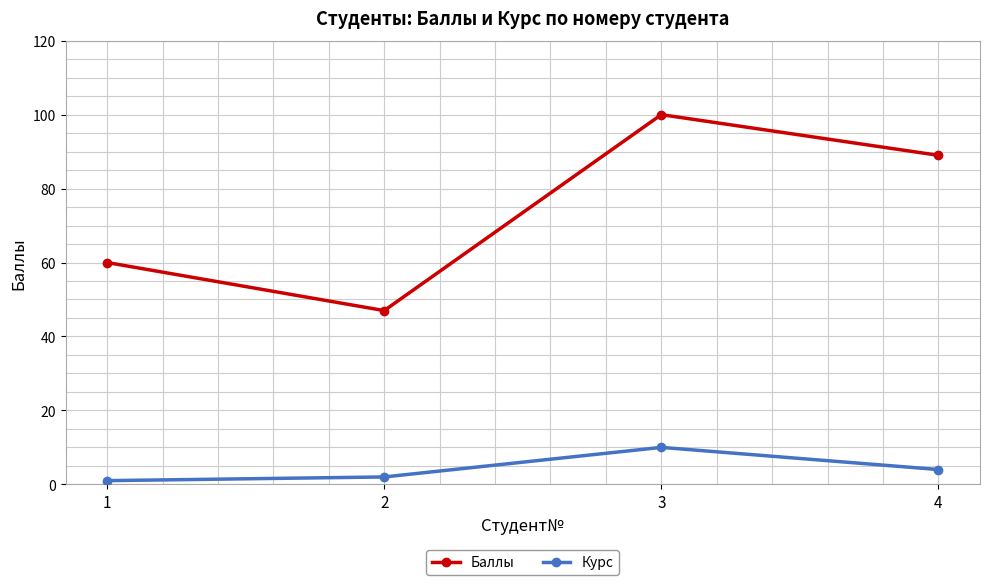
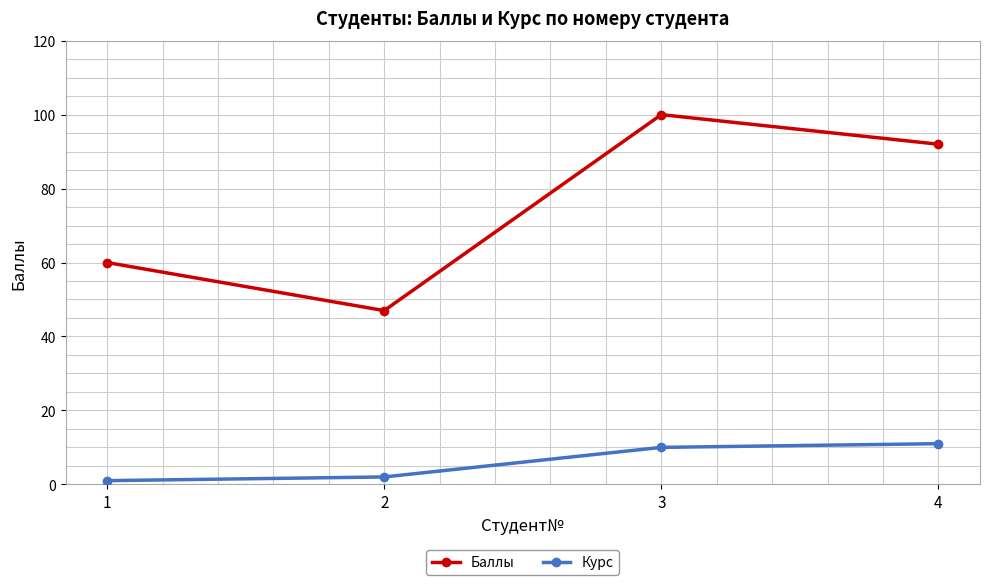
  {
    "Баллы": {
      "1": 60,
      "2": 47,
      "3": 100,
-     "4": 89
+     "4": 92
    },
    "Курс": {
      "1": 1,
      "2": 2,
      "3": 10,
-     "4": 4
+     "4": 11
    }
  }
